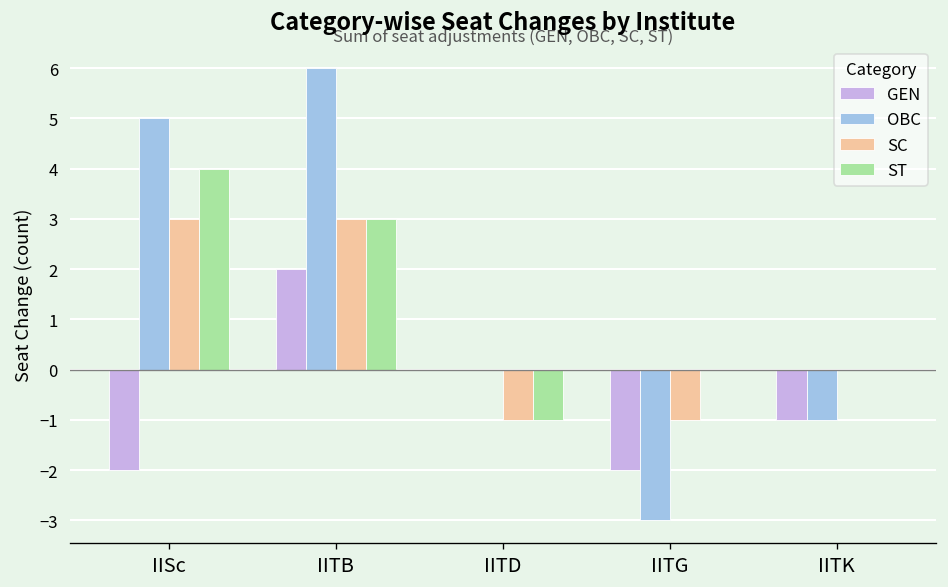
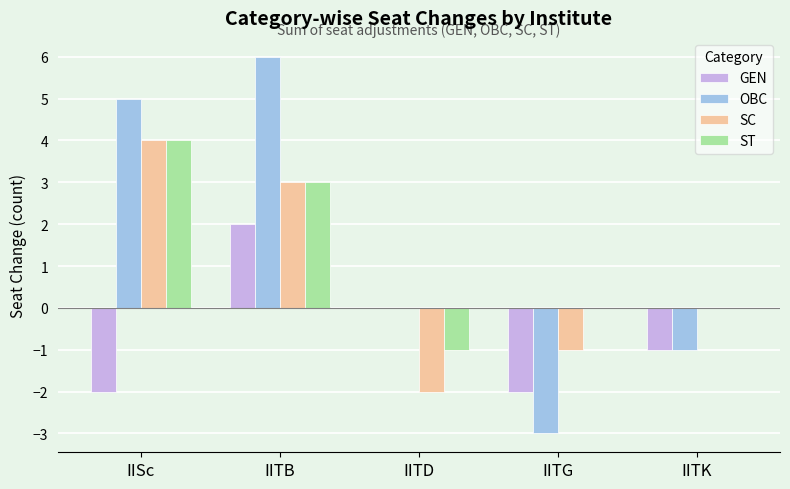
  {
    "SC": {
-     "IISc": 3,
+     "IISc": 4,
      "IITB": 3,
-     "IITD": -1,
+     "IITD": -2,
      "IITG": -1,
      "IITK": 0
    },
    "ST": {
      "IISc": 4,
      "IITB": 3,
      "IITD": -1,
      "IITG": 0,
      "IITK": 0
    }
  }
